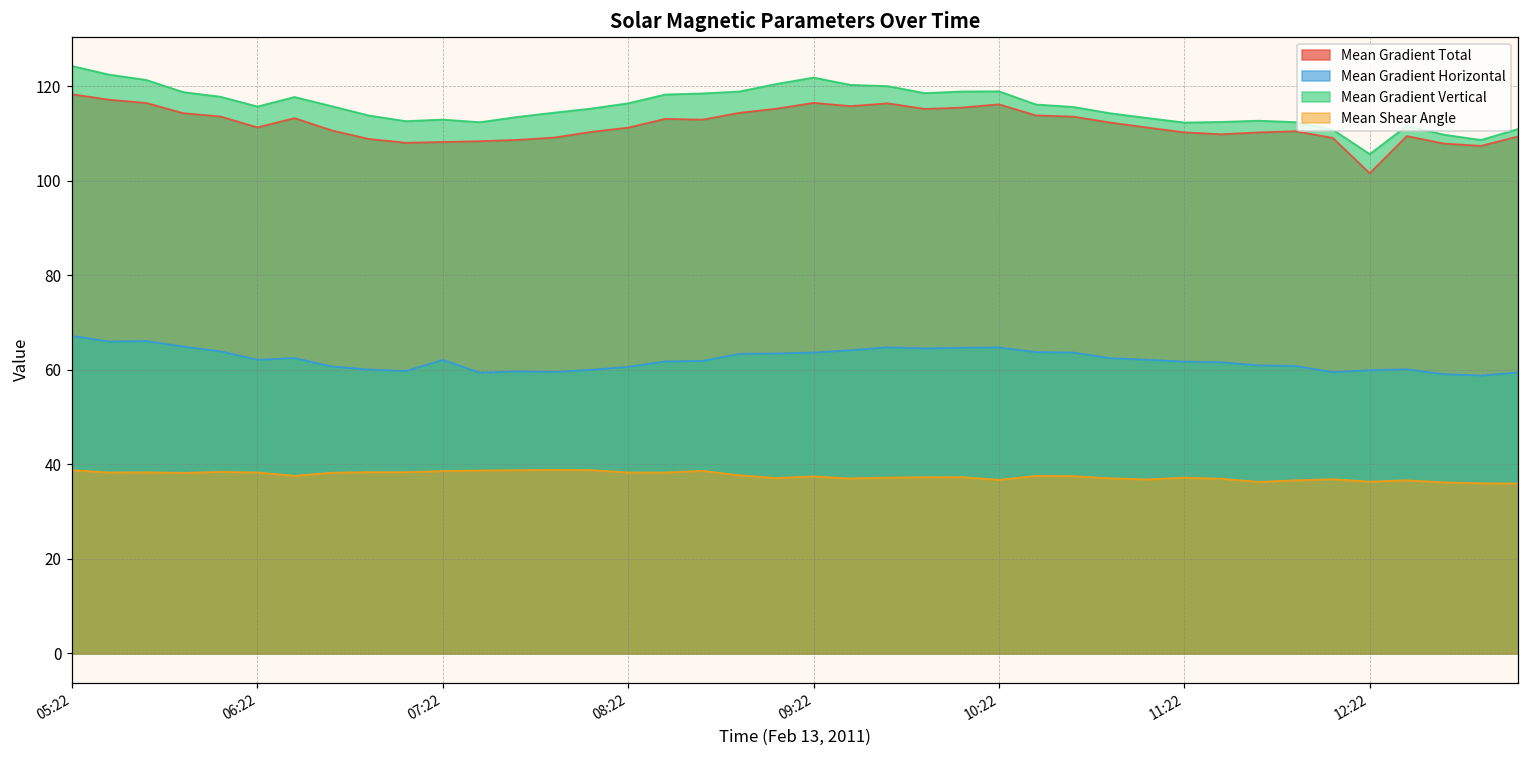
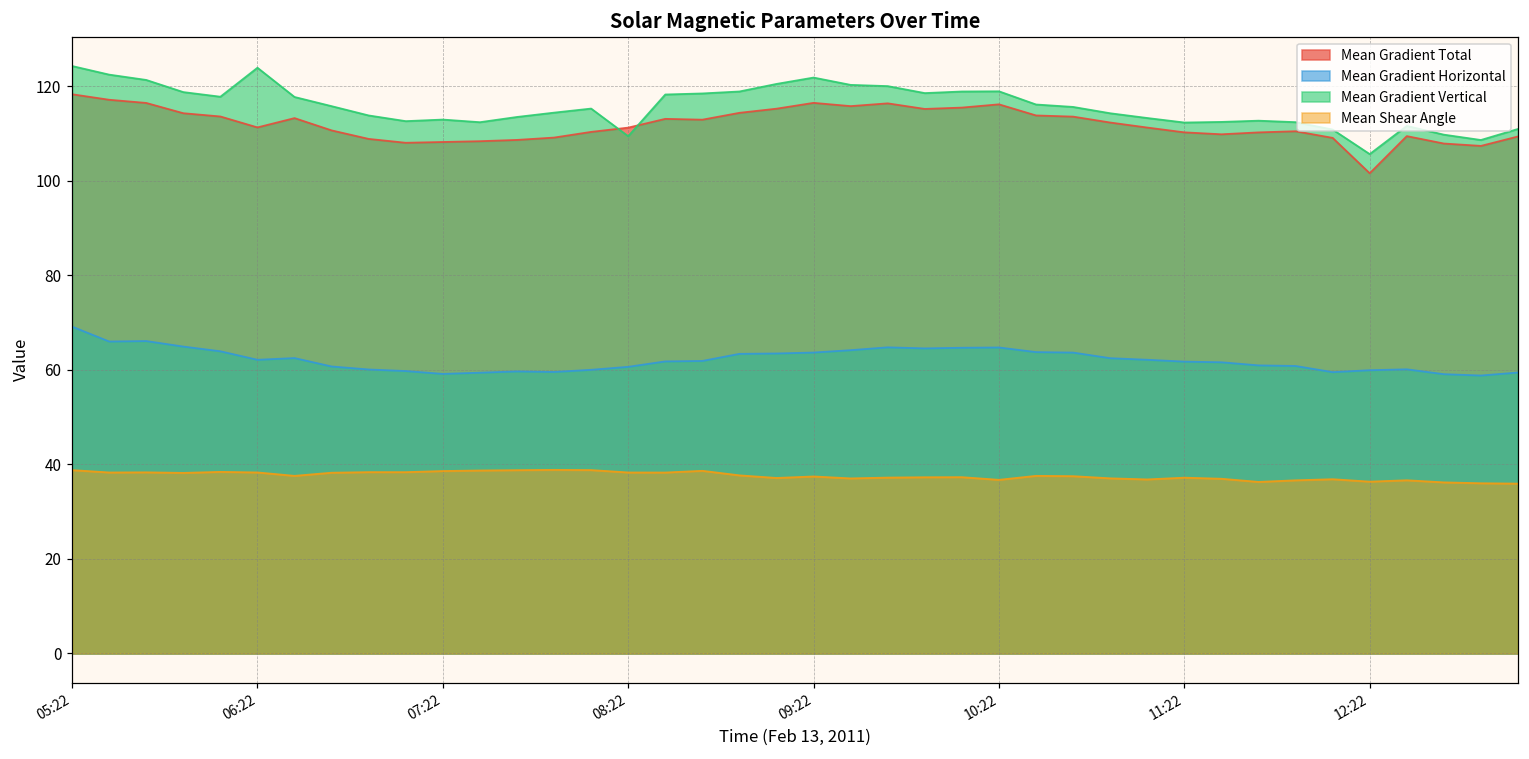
  {
    "Mean Gradient Total": {
      "05:22": 118,
      "06:22": 111,
      "07:22": 108,
      "08:22": 111,
      "09:22": 116,
      "10:22": 116,
      "11:22": 110,
      "12:22": 102
    },
    "Mean Gradient Horizontal": {
-     "05:22": 67,
+     "05:22": 69,
      "06:22": 62,
-     "07:22": 62,
+     "07:22": 59,
      "08:22": 61,
      "09:22": 64,
      "10:22": 65,
      "11:22": 62,
      "12:22": 60
    },
    "Mean Gradient Vertical": {
      "05:22": 124,
-     "06:22": 116,
+     "06:22": 124,
      "07:22": 113,
-     "08:22": 116,
+     "08:22": 109,
      "09:22": 122,
      "10:22": 119,
      "11:22": 112,
      "12:22": 106
    },
    "Mean Shear Angle": {
      "05:22": 39,
      "06:22": 38,
      "07:22": 39,
      "08:22": 38,
      "09:22": 37,
      "10:22": 37,
      "11:22": 37,
      "12:22": 36
    }
  }
